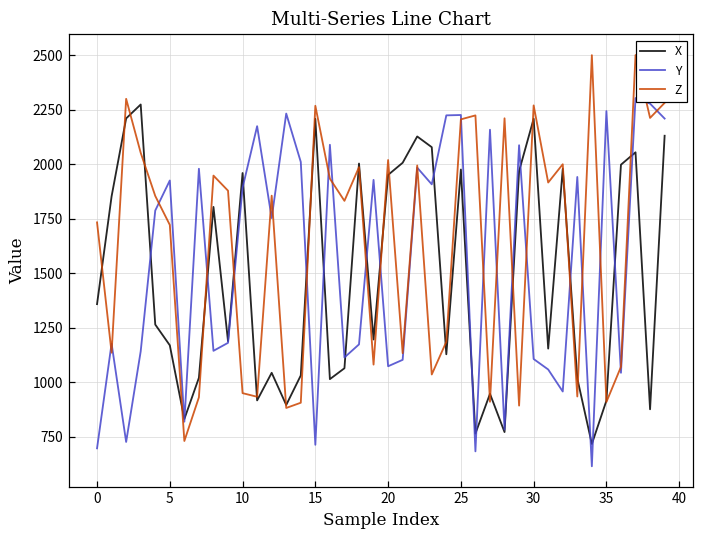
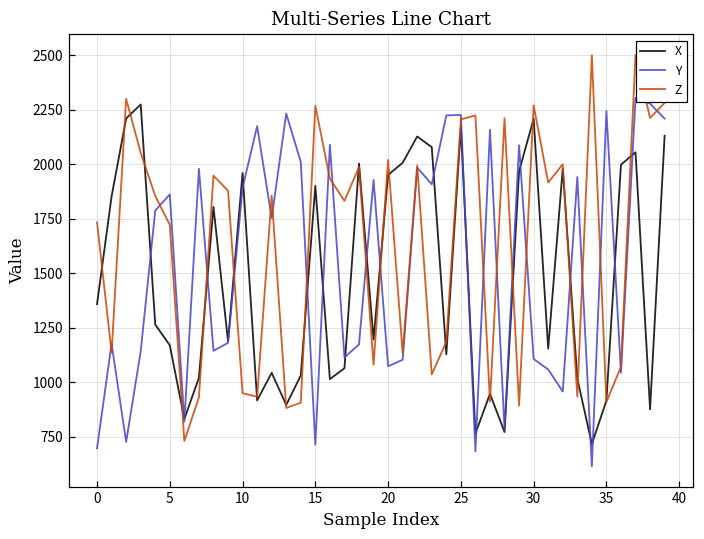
  {
    "X": {
      "0": 1360,
      "5": 1170,
      "10": 1960,
-     "15": 2210,
+     "15": 1900,
      "20": 1950,
-     "25": 1980,
+     "25": 2170,
      "30": 2210
    },
    "Y": {
      "0": 700,
-     "5": 1920,
+     "5": 1860,
      "10": 1890,
      "15": 710,
      "20": 1070,
      "25": 2230,
      "30": 1110,
      "35": 2240
    },
    "Z": {
      "0": 1730,
      "5": 1720,
      "10": 950,
      "15": 2270,
      "20": 2020,
      "25": 2210,
      "30": 2270
    }
  }
